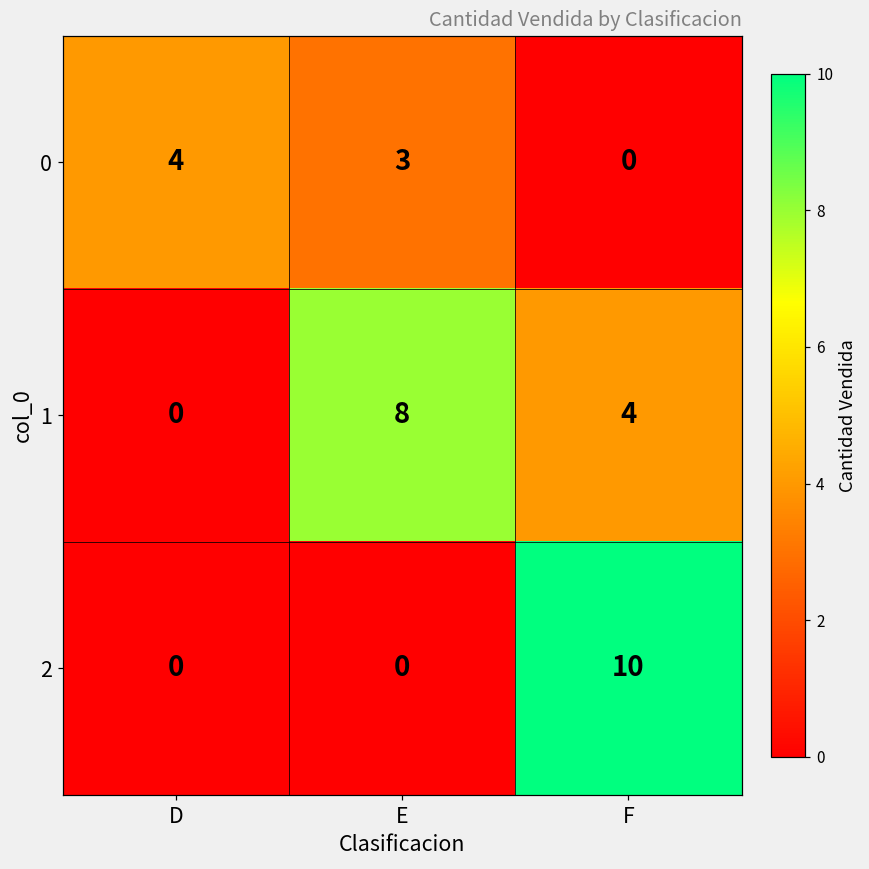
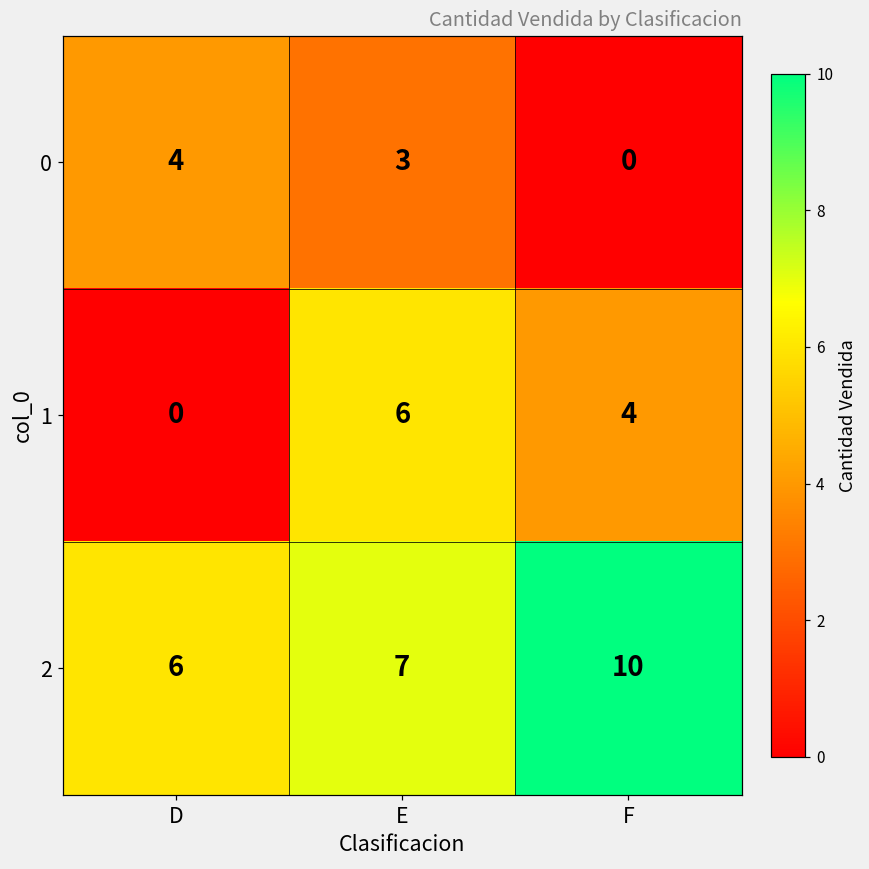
  {
    "0": {
      "D": 4,
      "E": 3,
      "F": 0
    },
    "1": {
      "D": 0,
-     "E": 8,
+     "E": 6,
      "F": 4
    },
    "2": {
-     "D": 0,
-     "E": 0,
+     "D": 6,
+     "E": 7,
      "F": 10
    }
  }
